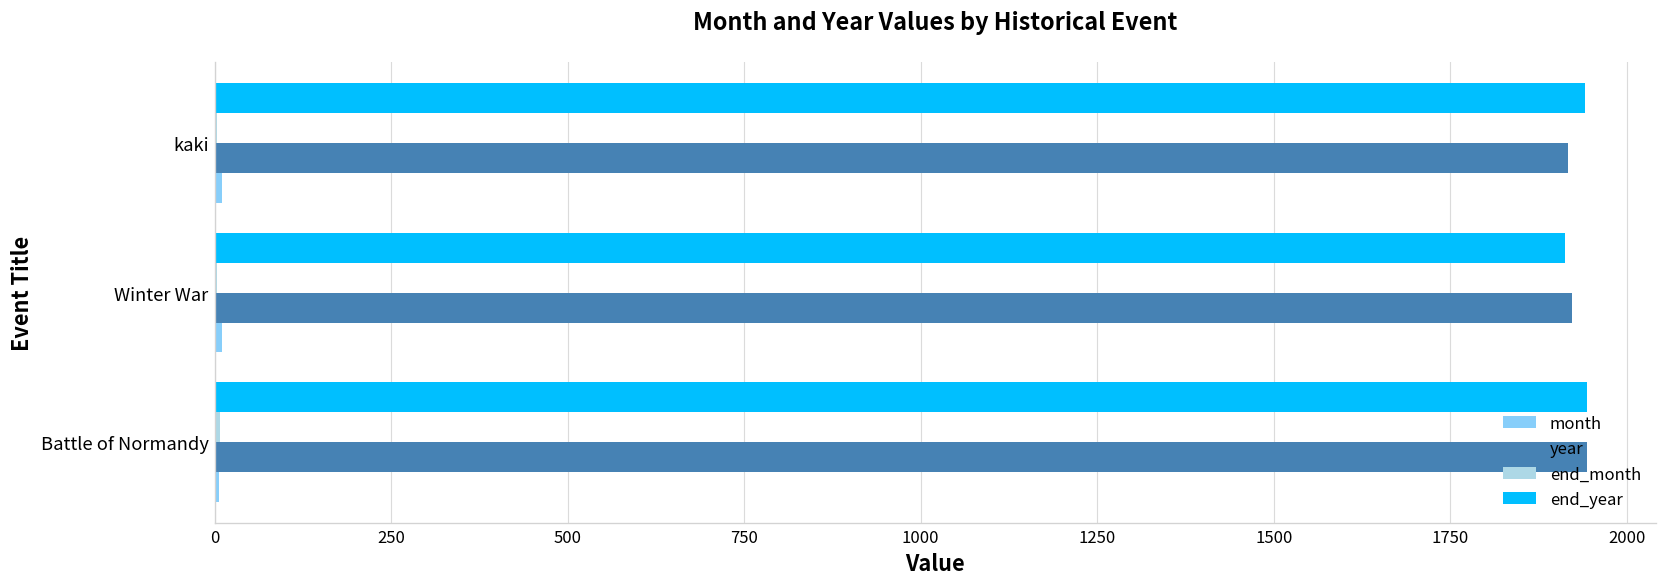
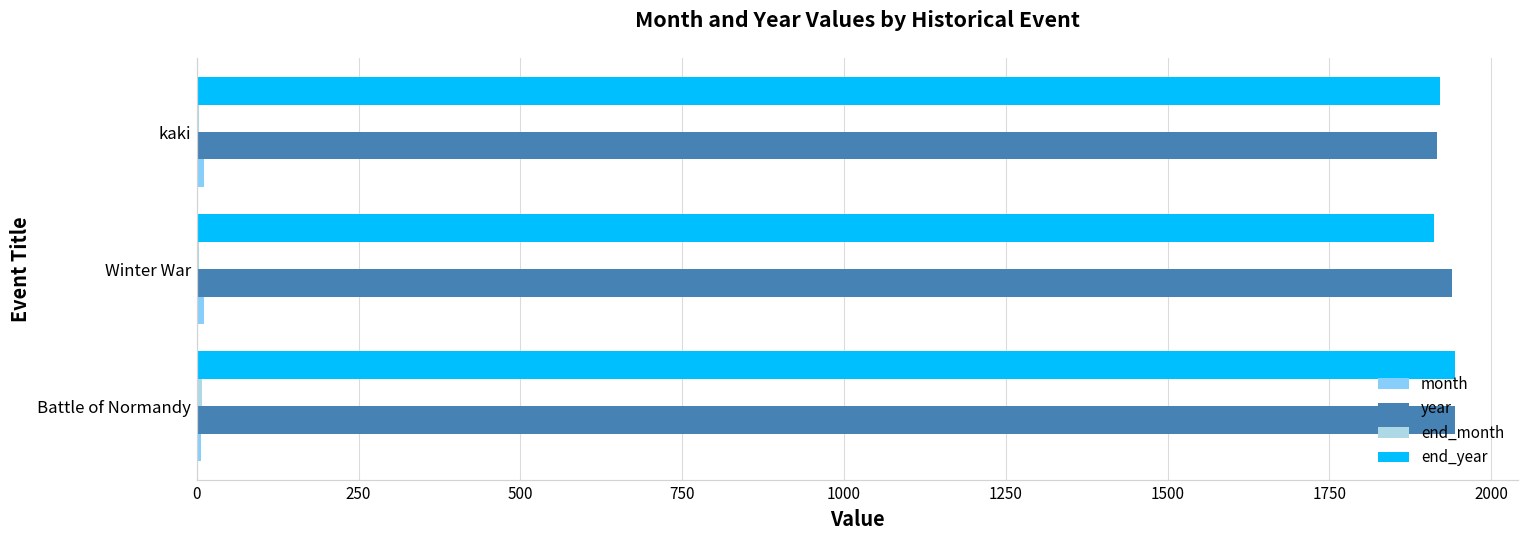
  {
    "year": {
      "kaki": 1920,
-     "Winter War": 1920,
+     "Winter War": 1940,
      "Battle of Normandy": 1940
    },
    "end_year": {
-     "kaki": 1940,
+     "kaki": 1920,
      "Winter War": 1910,
      "Battle of Normandy": 1940
    }
  }
